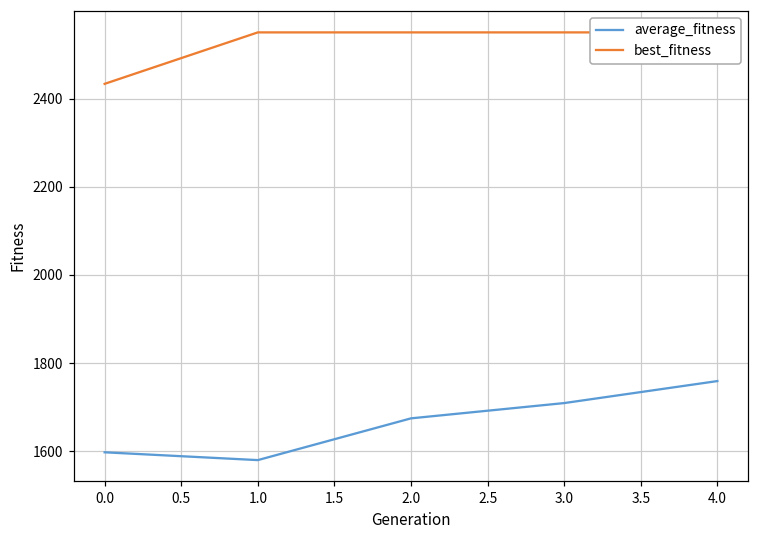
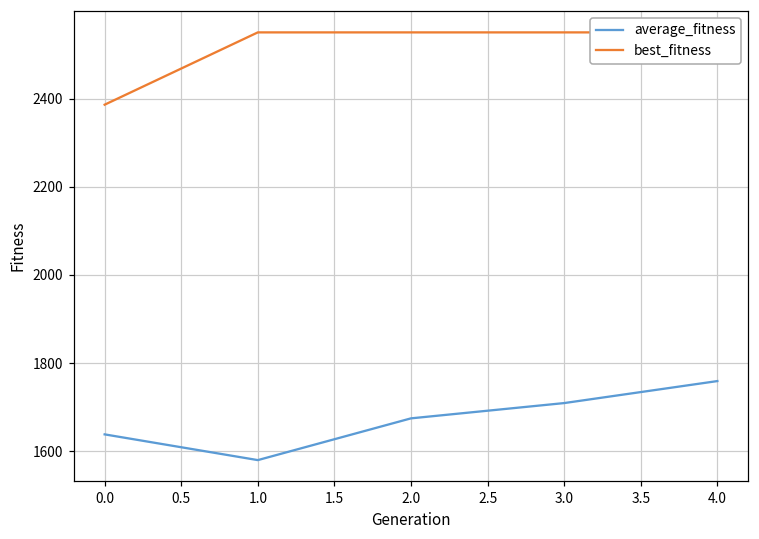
  {
    "average_fitness": {
-     "0.0": 1600,
+     "0.0": 1640,
      "1.0": 1580,
      "2.0": 1680,
      "3.0": 1710,
      "4.0": 1760
    },
    "best_fitness": {
-     "0.0": 2430,
+     "0.0": 2390,
      "1.0": 2550,
      "2.0": 2550,
      "3.0": 2550
    }
  }
